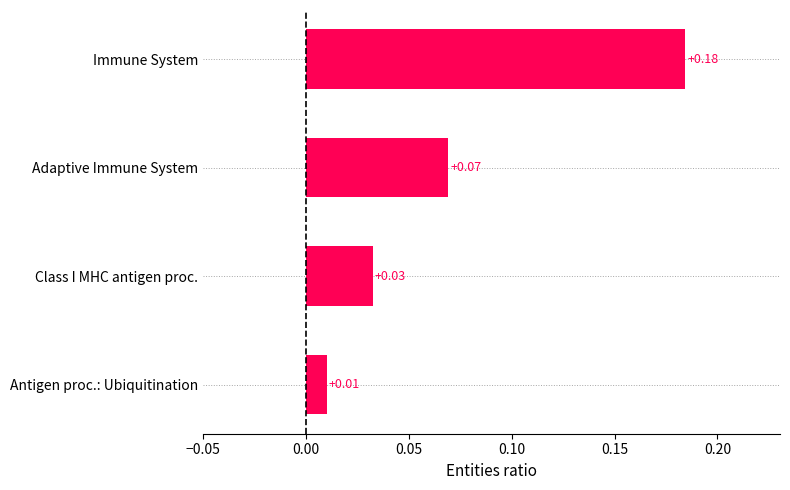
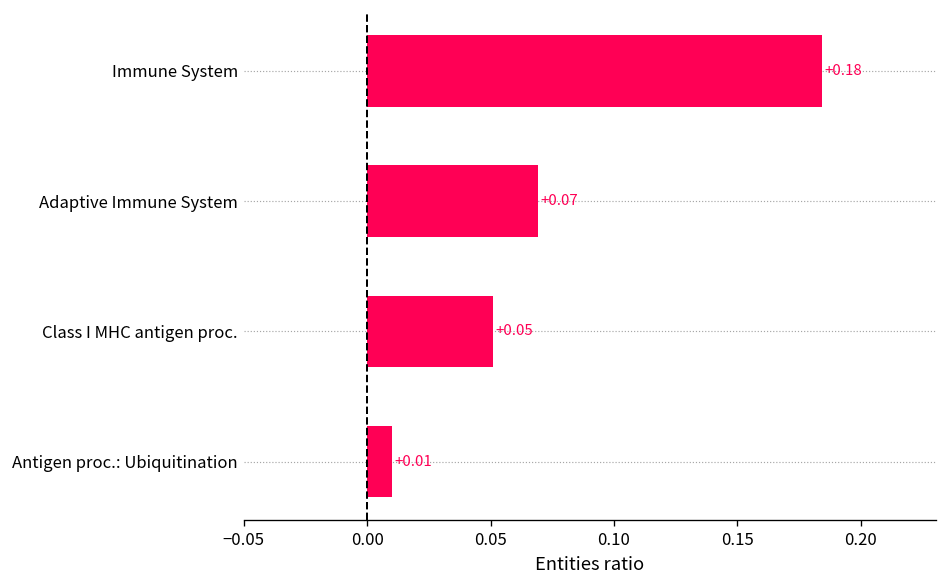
  {
    "Immune System": "+0.18",
    "Adaptive Immune System": "+0.07",
-   "Class I MHC antigen proc.": "+0.03",
+   "Class I MHC antigen proc.": "+0.05",
    "Antigen proc.: Ubiquitination": "+0.01"
  }
